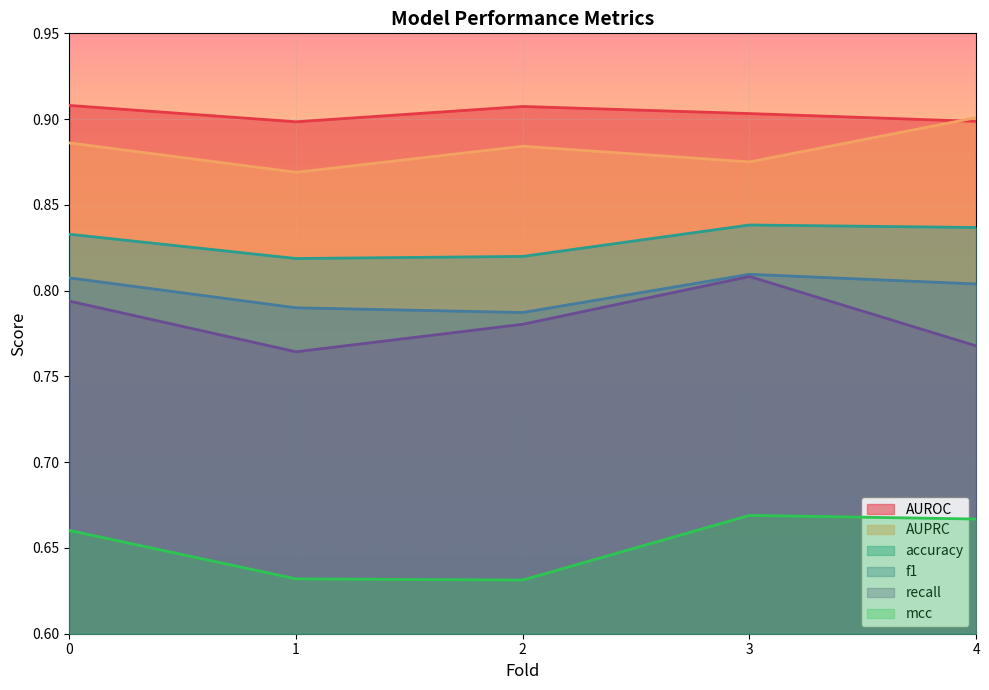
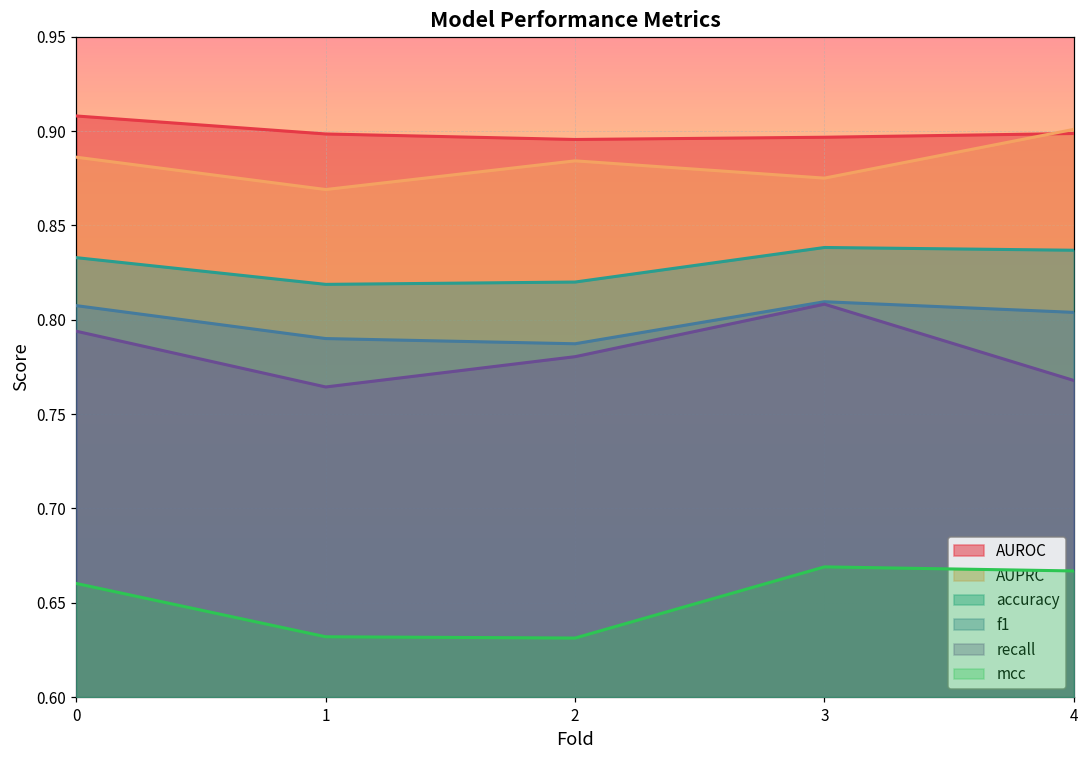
  {
    "AUROC": {
      "0": 0.908,
      "1": 0.898,
-     "2": 0.907,
-     "3": 0.903,
+     "2": 0.896,
+     "3": 0.897,
      "4": 0.899
    },
    "AUPRC": {
      "0": 0.886,
      "1": 0.869,
      "2": 0.884,
      "3": 0.875,
      "4": 0.901
    }
  }
